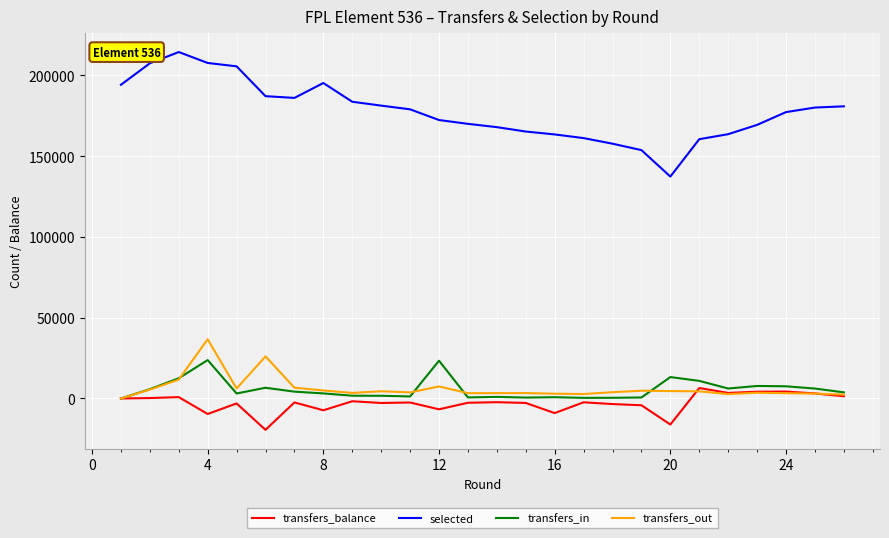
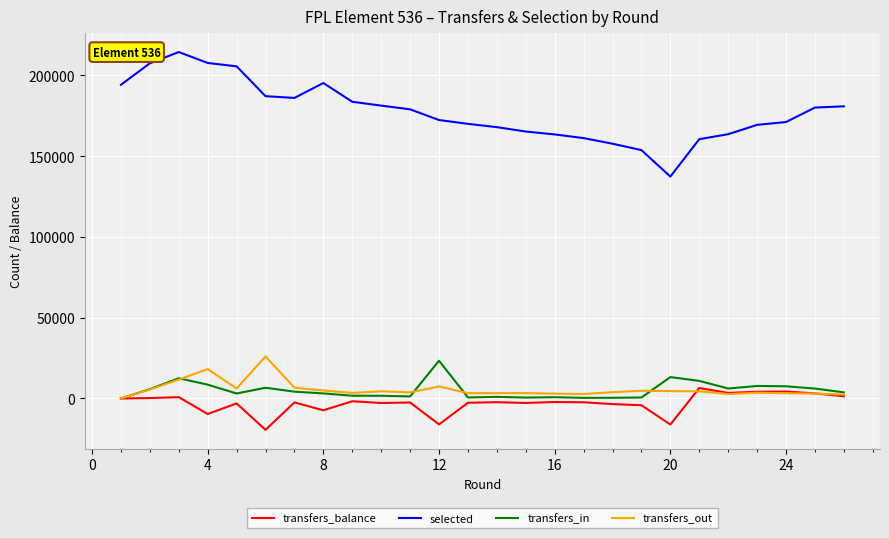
  {
    "transfers_balance": {
      "4": -10000,
      "8": -7000,
-     "12": -7000,
-     "16": -9000,
+     "12": -16000,
+     "16": -2000,
      "20": -16000
    },
    "selected": {
      "4": 208000,
      "8": 195000,
      "12": 172000,
      "16": 163000,
      "20": 137000,
-     "24": 177000
+     "24": 171000
    },
    "transfers_in": {
-     "4": 24000,
+     "4": 9000,
      "8": 3000,
      "12": 23000,
      "16": 1000,
      "20": 13000,
      "24": 8000
    },
    "transfers_out": {
-     "4": 37000,
+     "4": 18000,
      "8": 5000,
      "12": 7000,
      "16": 3000,
      "20": 5000
    }
  }
